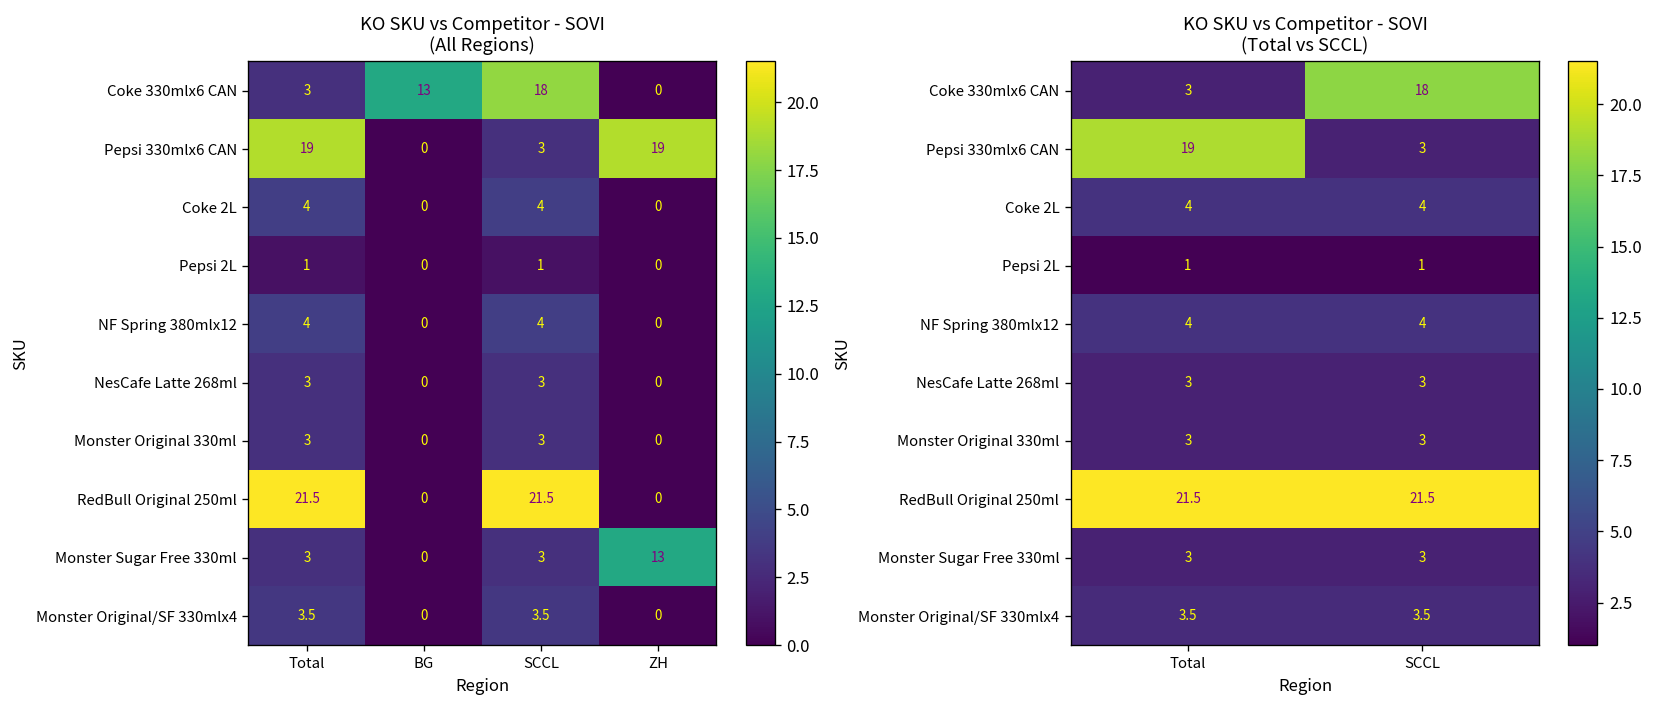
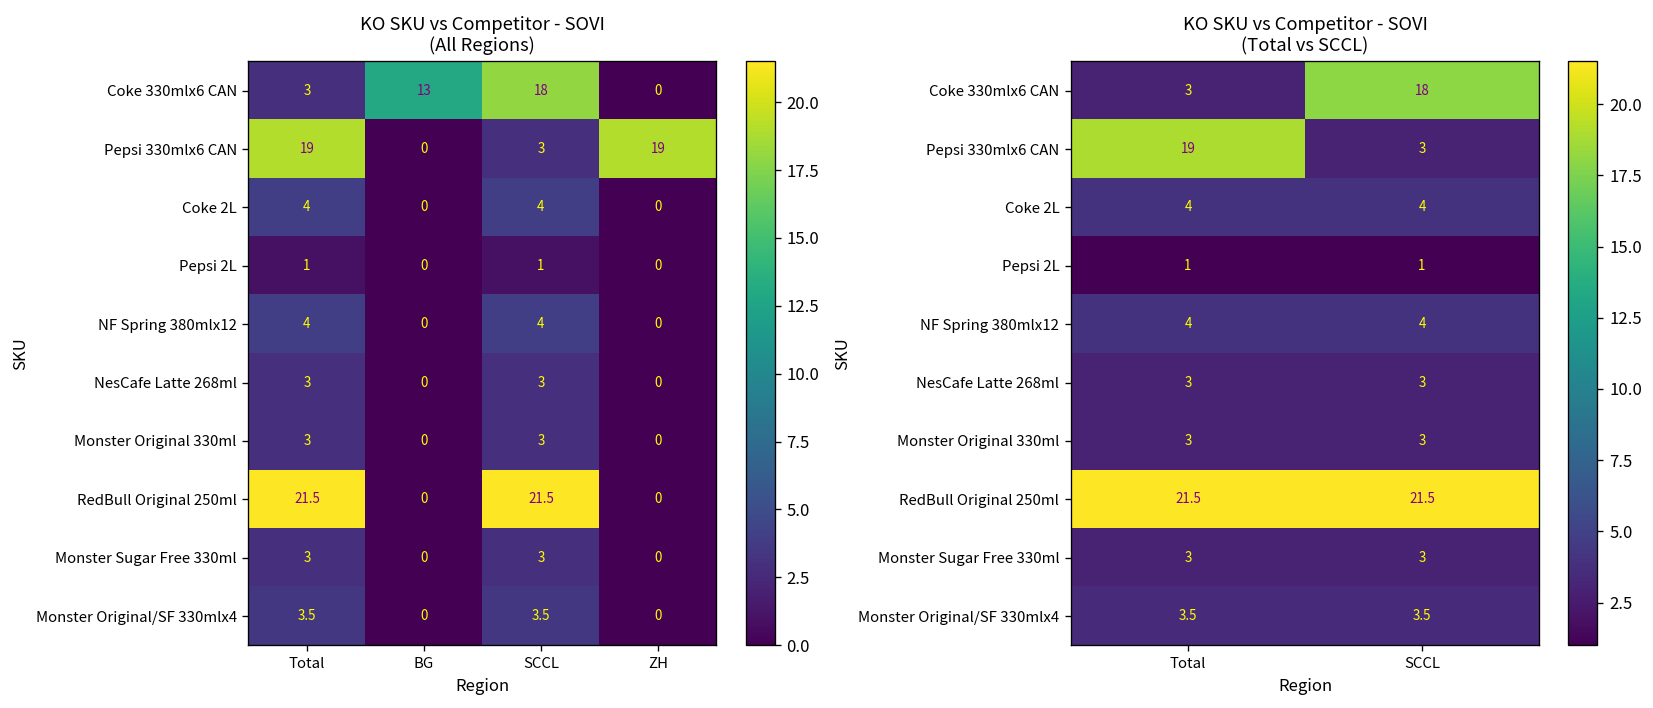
  {
    "KO SKU vs Competitor - SOVI (All Regions)": {
      "Coke 330mlx6 CAN": {
        "Total": 3,
        "BG": 13,
        "SCCL": 18,
        "ZH": 0
      },
      "Pepsi 330mlx6 CAN": {
        "Total": 19,
        "BG": 0,
        "SCCL": 3,
        "ZH": 19
      },
      "Coke 2L": {
        "Total": 4,
        "BG": 0,
        "SCCL": 4,
        "ZH": 0
      },
      "Pepsi 2L": {
        "Total": 1,
        "BG": 0,
        "SCCL": 1,
        "ZH": 0
      },
      "NF Spring 380mlx12": {
        "Total": 4,
        "BG": 0,
        "SCCL": 4,
        "ZH": 0
      },
      "NesCafe Latte 268ml": {
        "Total": 3,
        "BG": 0,
        "SCCL": 3,
        "ZH": 0
      },
      "Monster Original 330ml": {
        "Total": 3,
        "BG": 0,
        "SCCL": 3,
        "ZH": 0
      },
      "RedBull Original 250ml": {
        "Total": 21.5,
        "BG": 0,
        "SCCL": 21.5,
        "ZH": 0
      },
      "Monster Sugar Free 330ml": {
        "Total": 3,
        "BG": 0,
        "SCCL": 3,
-       "ZH": 13
+       "ZH": 0
      },
      "Monster Original/SF 330mlx4": {
        "Total": 3.5,
        "BG": 0,
        "SCCL": 3.5,
        "ZH": 0
      }
    },
    "KO SKU vs Competitor - SOVI (Total vs SCCL)": {
      "Coke 330mlx6 CAN": {
        "Total": 3,
        "SCCL": 18
      },
      "Pepsi 330mlx6 CAN": {
        "Total": 19,
        "SCCL": 3
      },
      "Coke 2L": {
        "Total": 4,
        "SCCL": 4
      },
      "Pepsi 2L": {
        "Total": 1,
        "SCCL": 1
      },
      "NF Spring 380mlx12": {
        "Total": 4,
        "SCCL": 4
      },
      "NesCafe Latte 268ml": {
        "Total": 3,
        "SCCL": 3
      },
      "Monster Original 330ml": {
        "Total": 3,
        "SCCL": 3
      },
      "RedBull Original 250ml": {
        "Total": 21.5,
        "SCCL": 21.5
      },
      "Monster Sugar Free 330ml": {
        "Total": 3,
        "SCCL": 3
      },
      "Monster Original/SF 330mlx4": {
        "Total": 3.5,
        "SCCL": 3.5
      }
    }
  }
